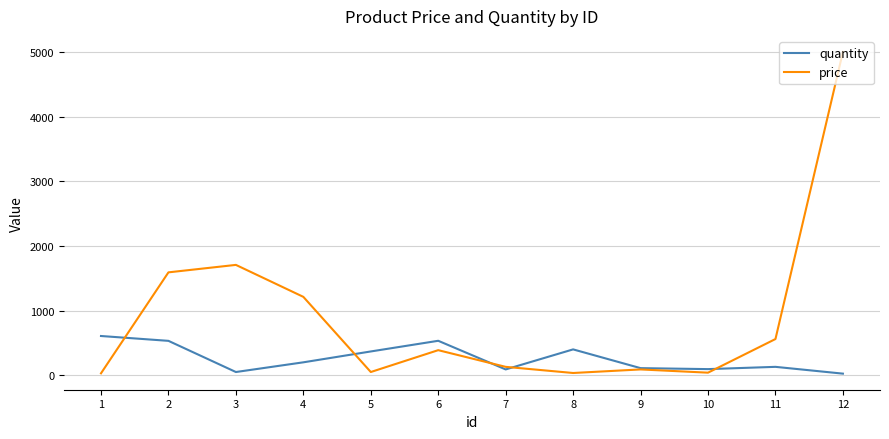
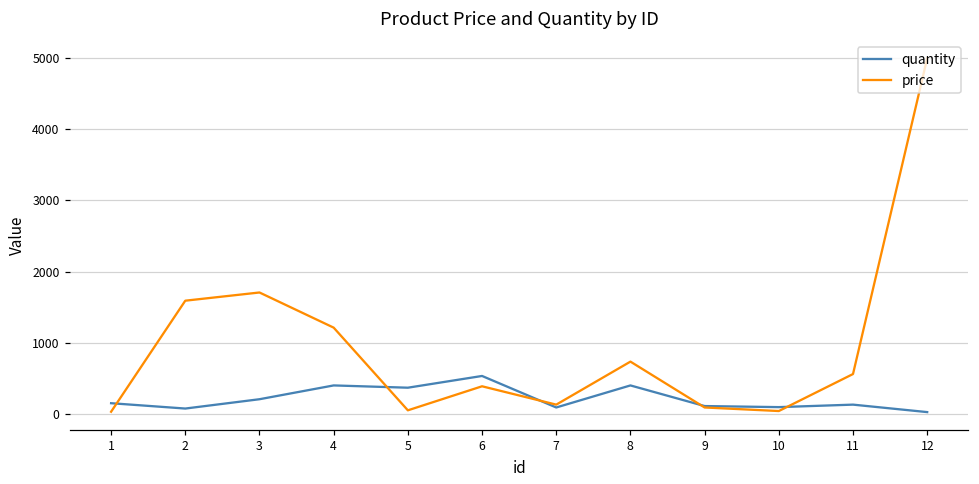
  {
    "quantity": {
-     "1": 600,
-     "2": 500,
-     "3": 100,
-     "4": 200,
+     "1": 200,
+     "2": 100,
+     "3": 200,
+     "4": 400,
      "5": 400,
      "6": 500,
      "7": 100,
      "8": 400,
      "10": 100,
      "11": 100,
      "12": 0
    },
    "price": {
      "1": 0,
      "2": 1600,
      "3": 1700,
      "4": 1200,
      "5": 0,
      "6": 400,
      "7": 100,
-     "8": 0,
+     "8": 700,
      "10": 0,
      "11": 600
    }
  }
